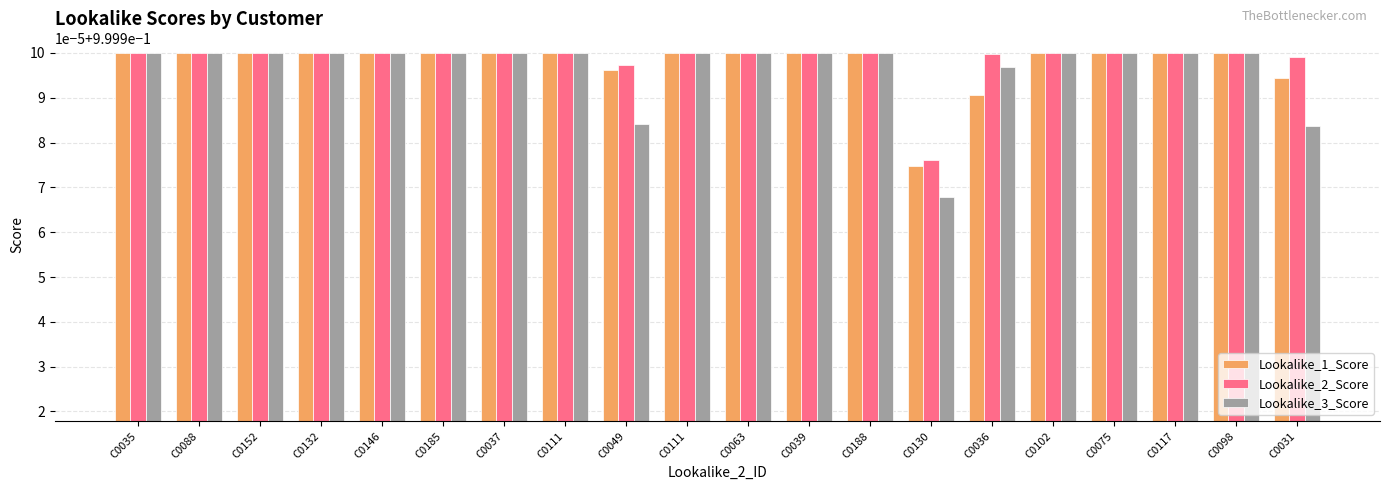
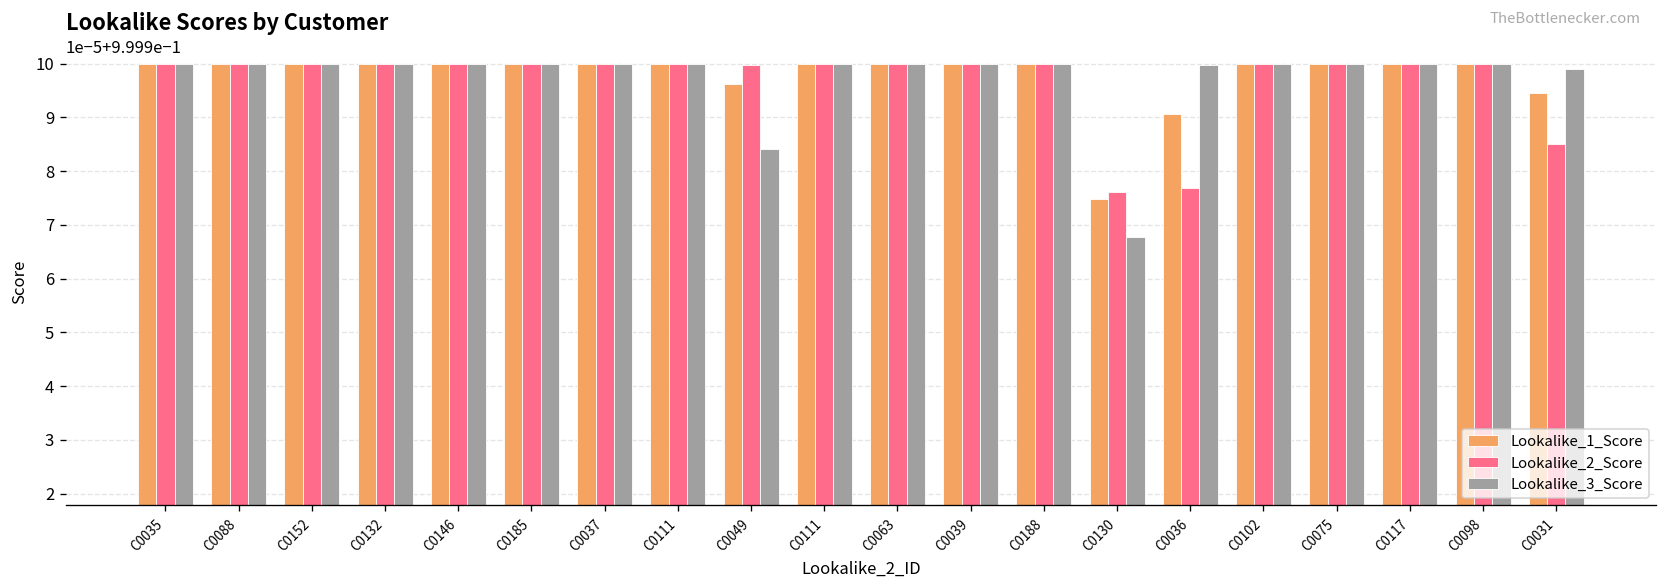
  {
    "Lookalike_1_Score": {
      "C0035": 1.000000,
      "C0088": 1.000000,
      "C0152": 1.000000,
      "C0132": 1.000000,
      "C0146": 1.000000,
      "C0185": 1.000000,
      "C0037": 1.000000,
      "C0049": 0.999996,
      "C0063": 1.000000,
      "C0039": 1.000000,
      "C0188": 1.000000,
      "C0130": 0.999975,
      "C0036": 0.999991,
      "C0102": 1.000000,
      "C0075": 1.000000,
      "C0117": 1.000000,
      "C0098": 1.000000,
      "C0031": 0.999995
    },
    "Lookalike_2_Score": {
      "C0035": 1.000000,
      "C0088": 1.000000,
      "C0152": 1.000000,
      "C0132": 1.000000,
      "C0146": 1.000000,
      "C0185": 1.000000,
      "C0037": 1.000000,
-     "C0049": 0.999997,
+     "C0049": 1.000000,
      "C0063": 1.000000,
      "C0039": 1.000000,
      "C0188": 1.000000,
      "C0130": 0.999976,
-     "C0036": 1.000000,
+     "C0036": 0.999977,
      "C0102": 1.000000,
      "C0075": 1.000000,
      "C0117": 1.000000,
      "C0098": 1.000000,
-     "C0031": 0.999999
+     "C0031": 0.999985
    },
    "Lookalike_3_Score": {
      "C0035": 1.000000,
      "C0088": 1.000000,
      "C0152": 1.000000,
      "C0132": 1.000000,
      "C0146": 1.000000,
      "C0185": 1.000000,
      "C0037": 1.000000,
      "C0049": 0.999984,
      "C0063": 1.000000,
      "C0039": 1.000000,
      "C0188": 1.000000,
      "C0130": 0.999968,
-     "C0036": 0.999997,
+     "C0036": 1.000000,
      "C0102": 1.000000,
      "C0075": 1.000000,
      "C0117": 1.000000,
      "C0098": 1.000000,
-     "C0031": 0.999984
+     "C0031": 0.999999
    }
  }
